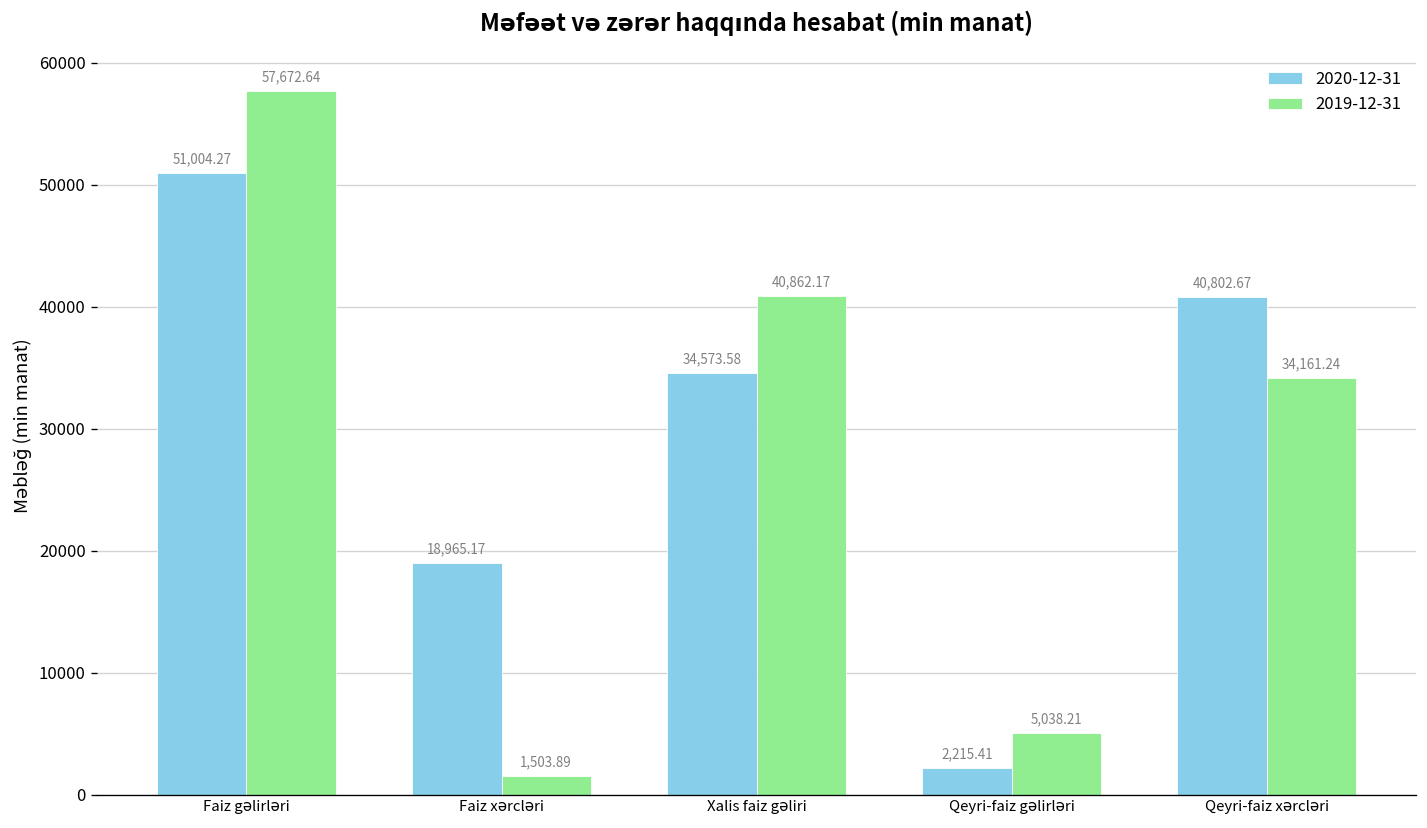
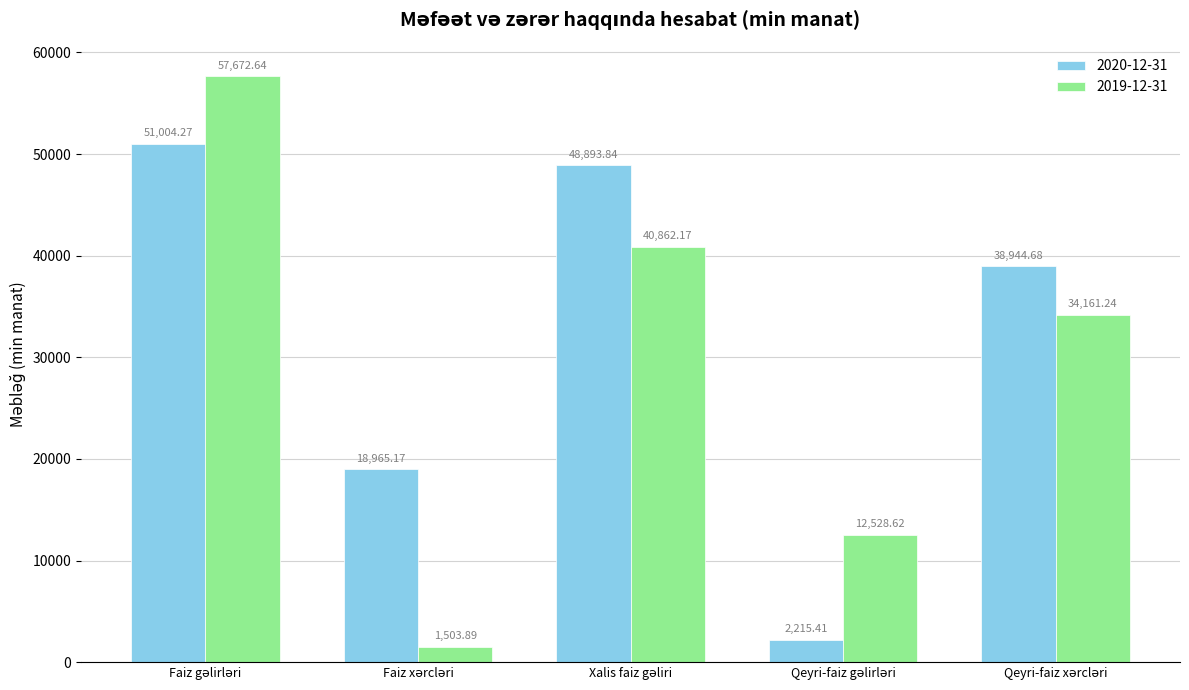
  {
    "2020-12-31": {
      "Faiz gəlirləri": "51,004.27",
      "Faiz xərcləri": "18,965.17",
-     "Xalis faiz gəliri": "34,573.58",
+     "Xalis faiz gəliri": "48,893.84",
      "Qeyri-faiz gəlirləri": "2,215.41",
-     "Qeyri-faiz xərcləri": "40,802.67"
+     "Qeyri-faiz xərcləri": "38,944.68"
    },
    "2019-12-31": {
      "Faiz gəlirləri": "57,672.64",
      "Faiz xərcləri": "1,503.89",
      "Xalis faiz gəliri": "40,862.17",
-     "Qeyri-faiz gəlirləri": "5,038.21",
+     "Qeyri-faiz gəlirləri": "12,528.62",
      "Qeyri-faiz xərcləri": "34,161.24"
    }
  }
